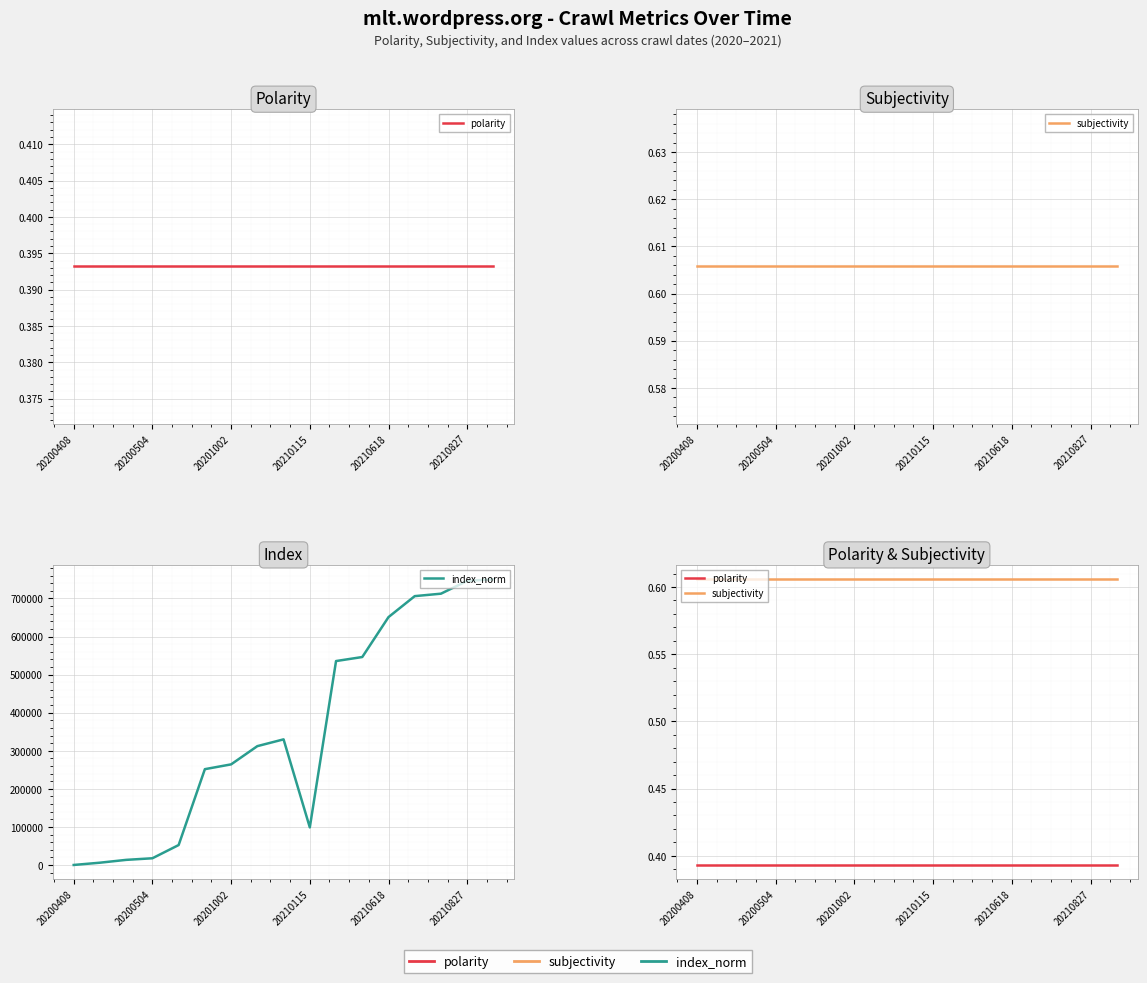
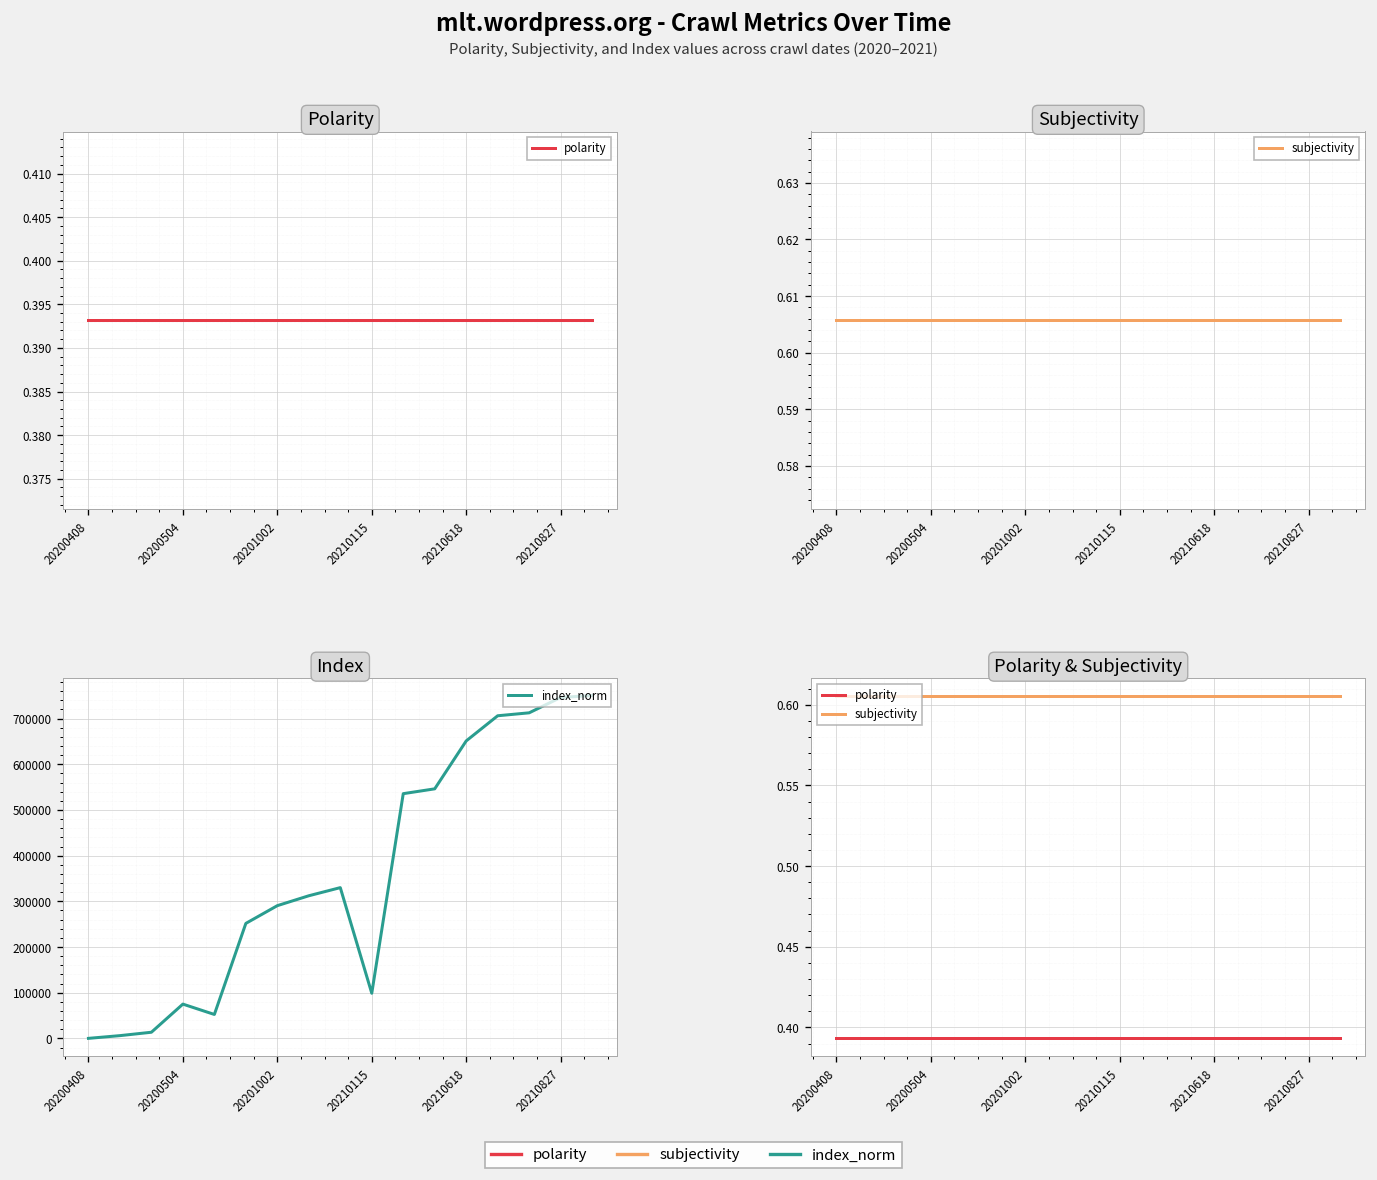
  {
    "Polarity": {
      "20200408": 0.393,
      "20200504": 0.393,
      "20201002": 0.393,
      "20210115": 0.393,
      "20210618": 0.393,
      "20210827": 0.393
    },
    "Subjectivity": {
      "20200408": 0.606,
      "20200504": 0.606,
      "20201002": 0.606,
      "20210115": 0.606,
      "20210618": 0.606,
      "20210827": 0.606
    },
    "Index": {
      "20200408": 0,
-     "20200504": 20000,
-     "20201002": 260000,
+     "20200504": 80000,
+     "20201002": 290000,
      "20210115": 100000,
      "20210618": 650000
    },
    "Polarity & Subjectivity": {
      "polarity": {
        "20200408": 0.393,
        "20200504": 0.393,
        "20201002": 0.393,
        "20210115": 0.393,
        "20210618": 0.393,
        "20210827": 0.393
      },
      "subjectivity": {
        "20200504": 0.606,
        "20201002": 0.606,
        "20210115": 0.606,
        "20210618": 0.606,
        "20210827": 0.606
      }
    }
  }
